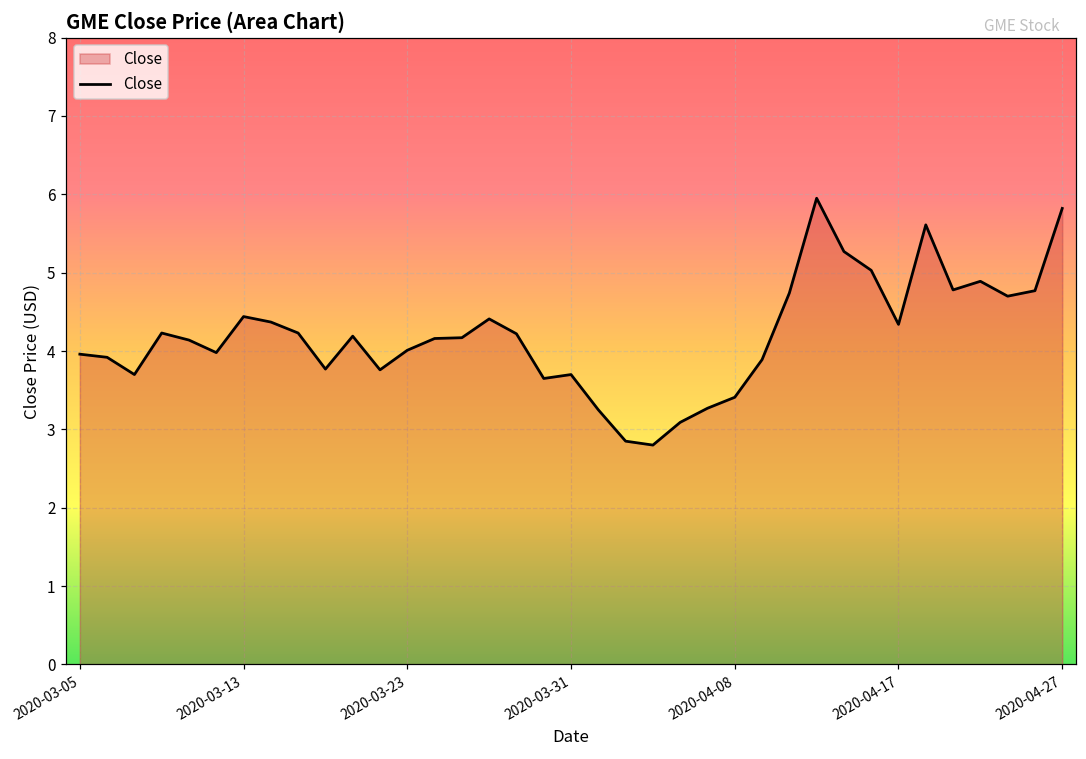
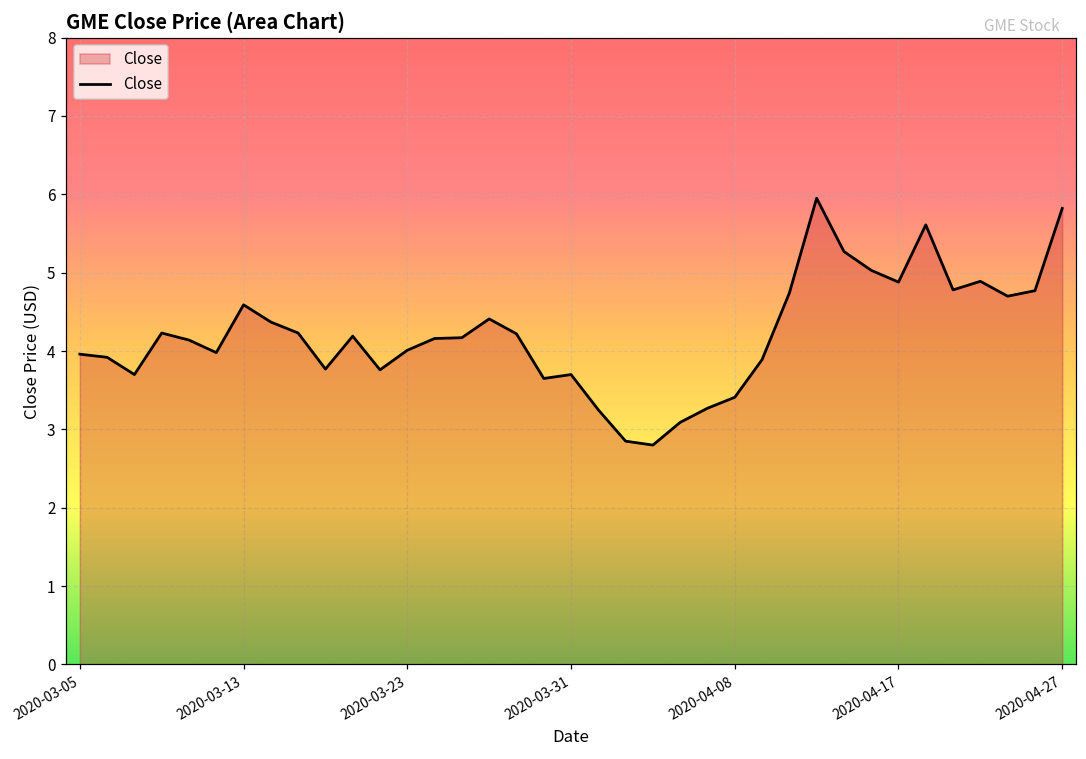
  {
    "2020-03-05": 4.0,
-   "2020-03-13": 4.4,
+   "2020-03-13": 4.6,
    "2020-03-23": 4.0,
    "2020-03-31": 3.7,
    "2020-04-08": 3.4,
-   "2020-04-17": 4.3,
+   "2020-04-17": 4.9,
    "2020-04-27": 5.8
  }
